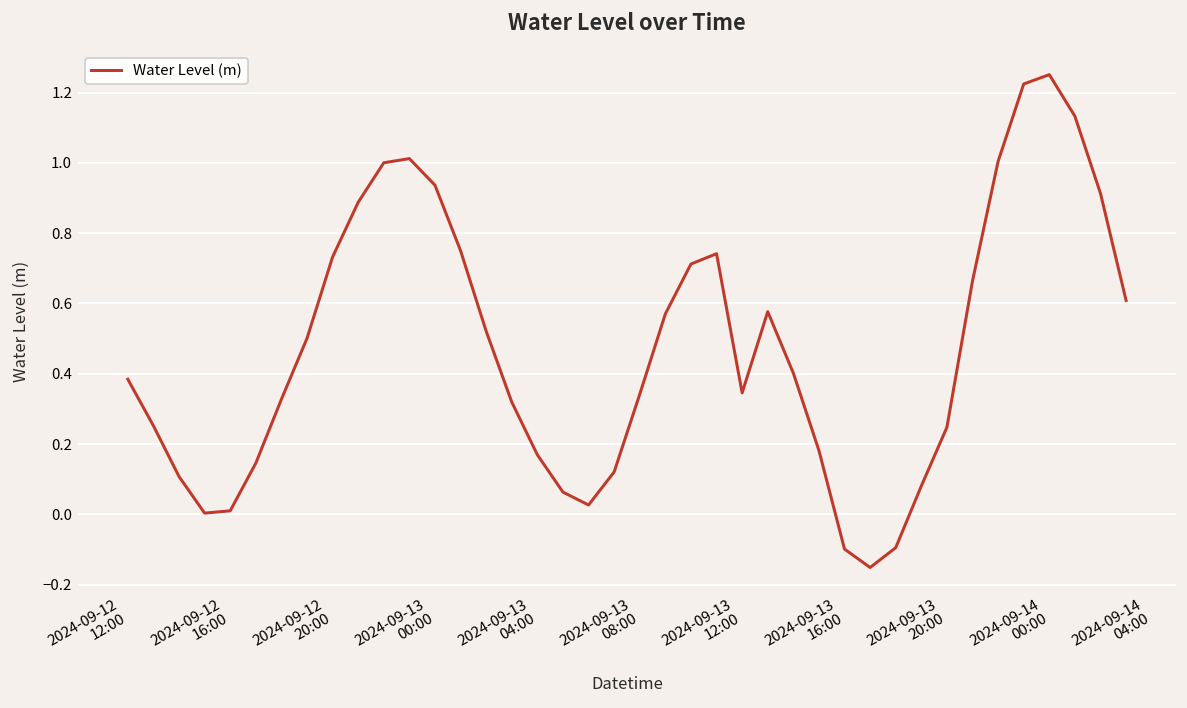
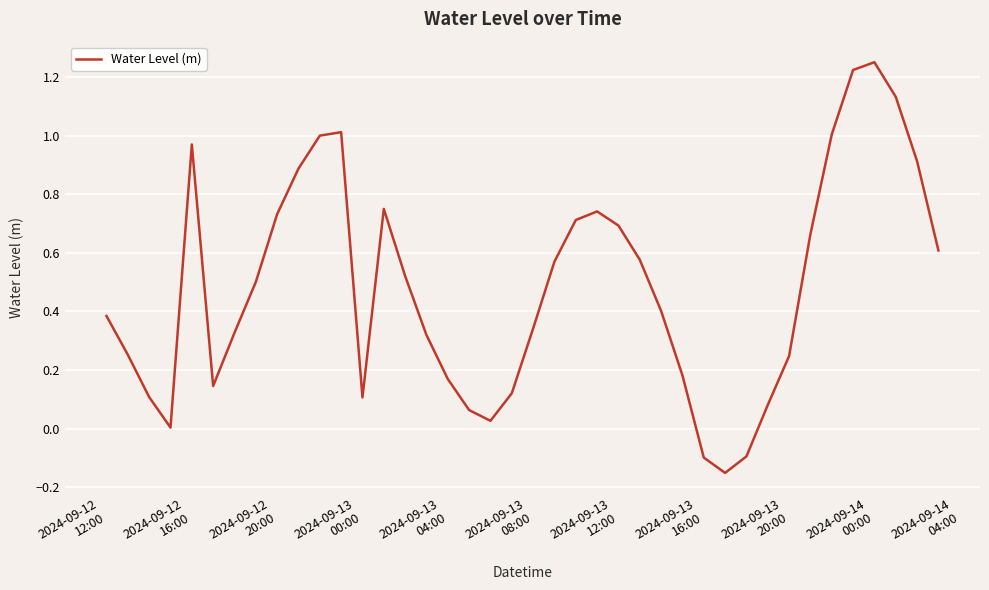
  {
    "2024-09-12 12:00": 0.38,
-   "2024-09-12 16:00": 0.01,
+   "2024-09-12 16:00": 0.97,
    "2024-09-12 20:00": 0.73,
-   "2024-09-13 00:00": 0.94,
+   "2024-09-13 00:00": 0.11,
    "2024-09-13 04:00": 0.17,
    "2024-09-13 08:00": 0.34,
-   "2024-09-13 12:00": 0.35,
+   "2024-09-13 12:00": 0.69,
    "2024-09-13 16:00": -0.10,
    "2024-09-13 20:00": 0.25,
    "2024-09-14 00:00": 1.25
  }
